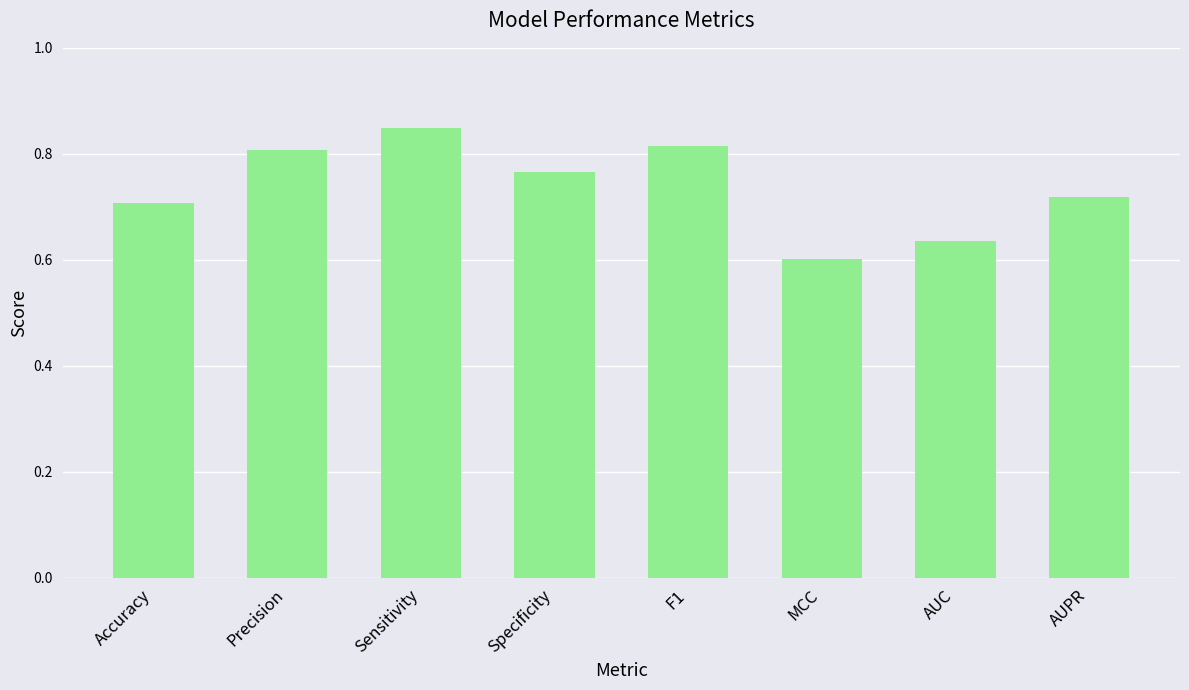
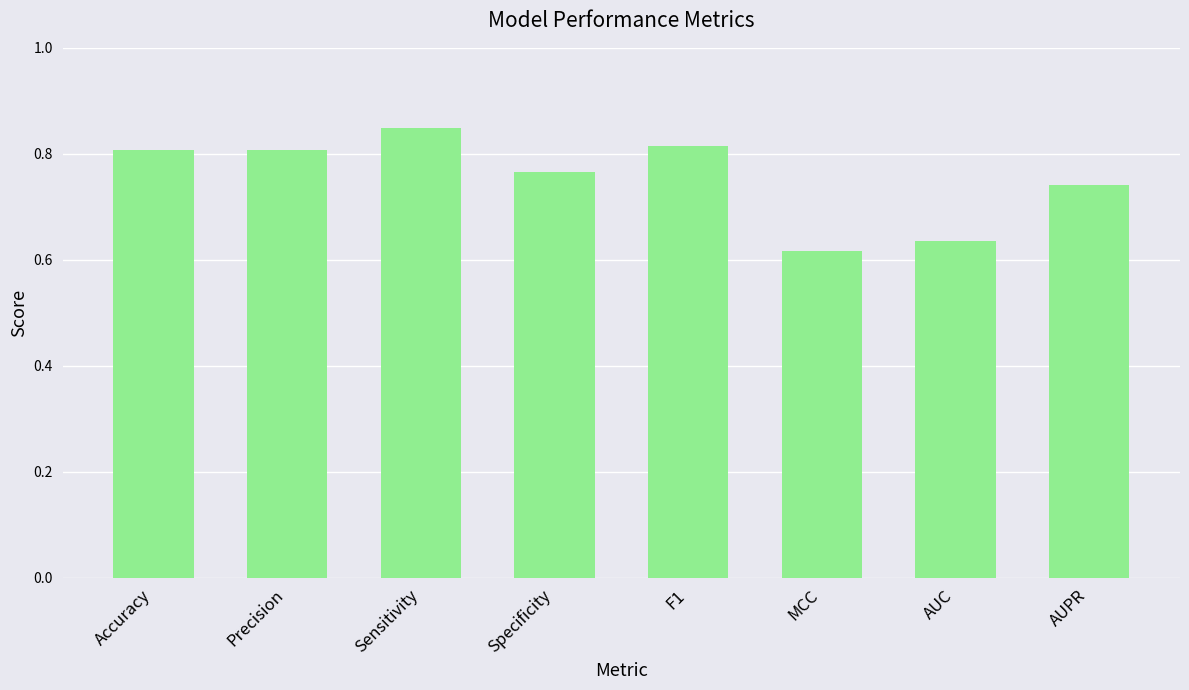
  {
-   "Accuracy": 0.71,
+   "Accuracy": 0.81,
    "Precision": 0.81,
    "Sensitivity": 0.85,
    "Specificity": 0.77,
    "F1": 0.81,
-   "MCC": 0.60,
+   "MCC": 0.62,
    "AUC": 0.63,
-   "AUPR": 0.72
+   "AUPR": 0.74
  }
